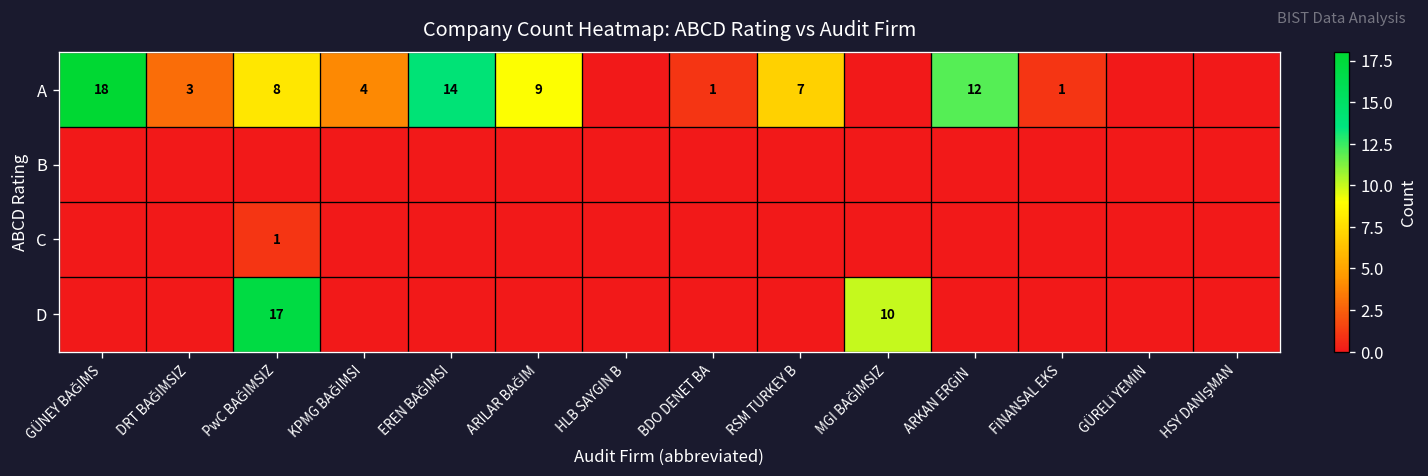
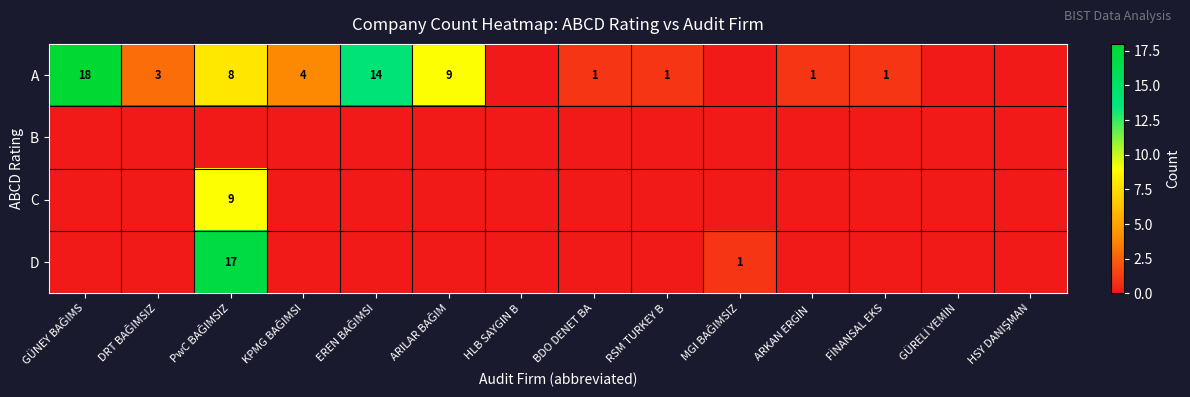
  {
    "A": {
      "GÜNEY BAĞIMS": 18,
      "DRT BAĞIMSIZ": 3,
      "PwC BAĞIMSIZ": 8,
      "KPMG BAĞIMSI": 4,
      "EREN BAĞIMSI": 14,
      "ARILAR BAĞIM": 9,
      "BDO DENET BA": 1,
-     "RSM TURKEY B": 7,
-     "ARKAN ERGİN": 12,
+     "RSM TURKEY B": 1,
+     "ARKAN ERGİN": 1,
      "FİNANSAL EKS": 1
    },
    "C": {
-     "PwC BAĞIMSIZ": 1
+     "PwC BAĞIMSIZ": 9
    },
    "D": {
      "PwC BAĞIMSIZ": 17,
-     "MGI BAĞIMSIZ": 10
+     "MGI BAĞIMSIZ": 1
    }
  }
